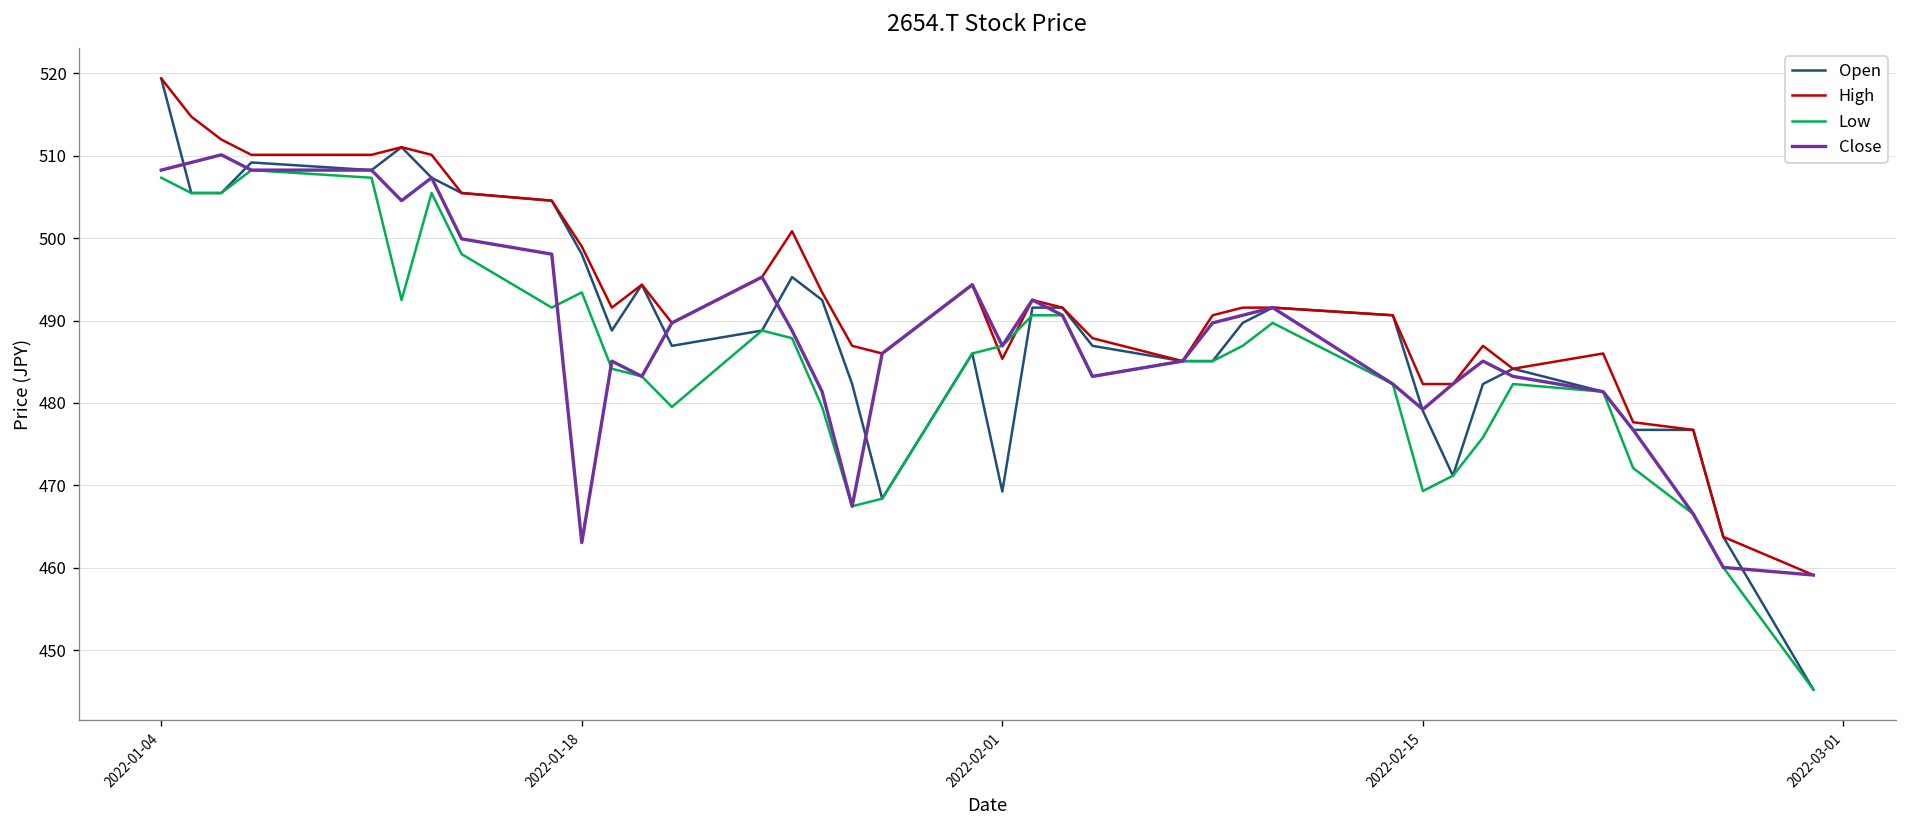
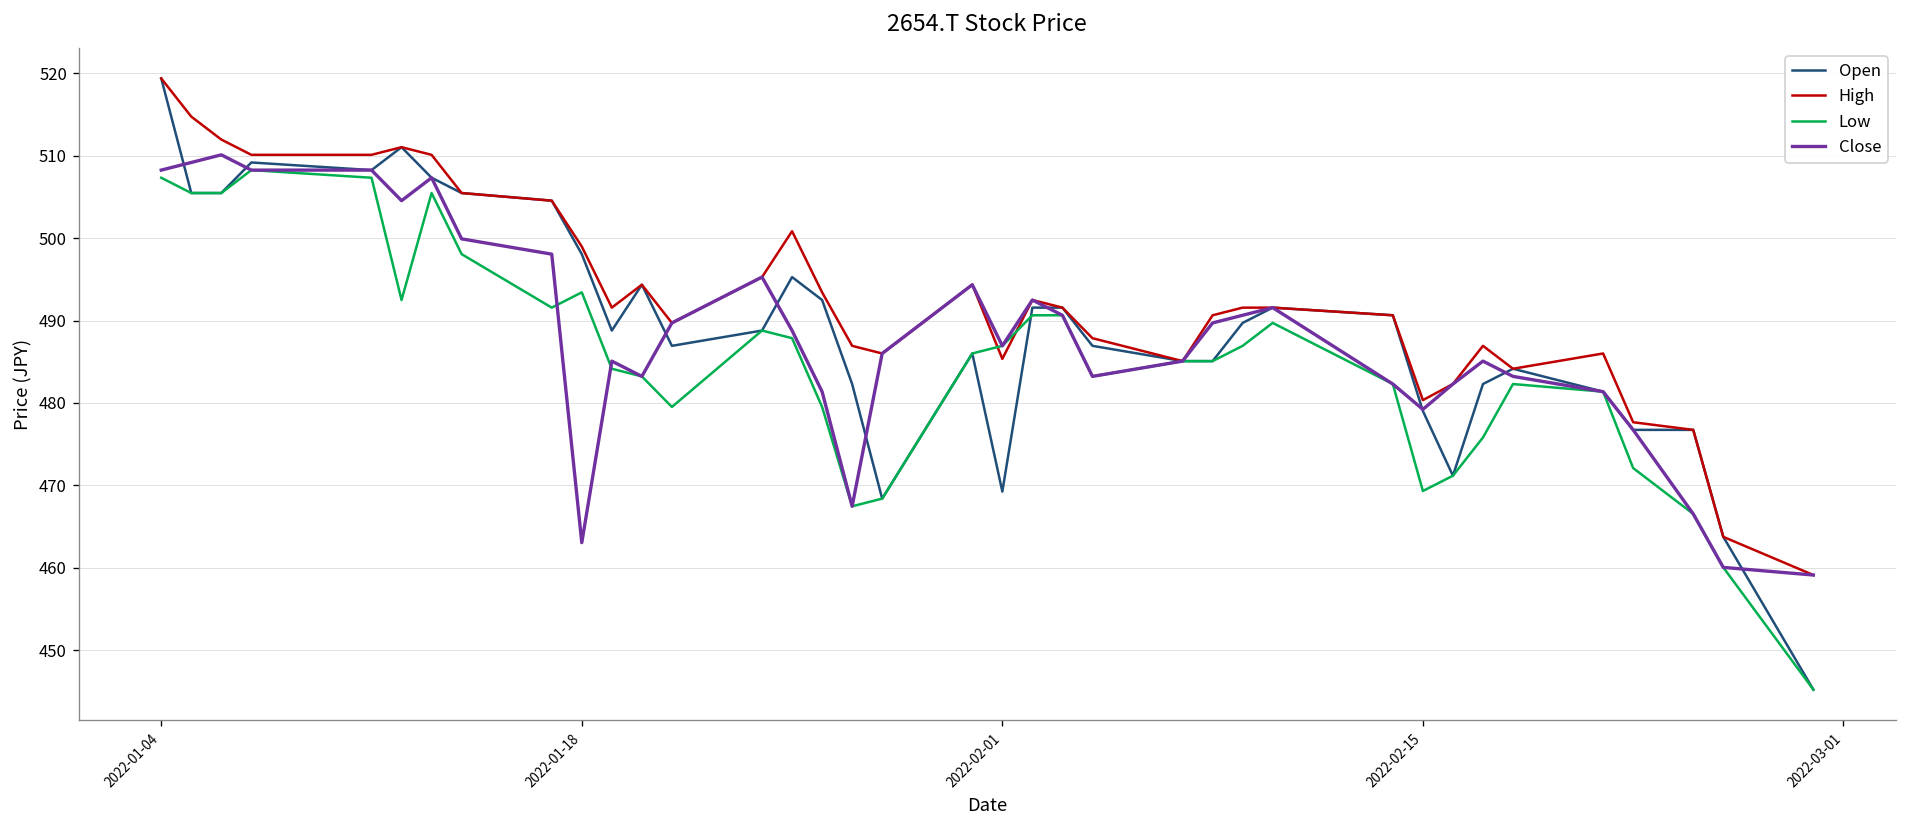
  {
    "Open": {
      "2022-01-18": 498,
      "2022-02-01": 469
    },
    "High": {
      "2022-01-18": 499,
      "2022-02-01": 485,
-     "2022-02-15": 482
+     "2022-02-15": 480
    },
    "Low": {
      "2022-01-04": 507,
      "2022-01-18": 493,
      "2022-02-15": 469
    },
    "Close": {
      "2022-01-04": 508,
      "2022-01-18": 463
    }
  }
